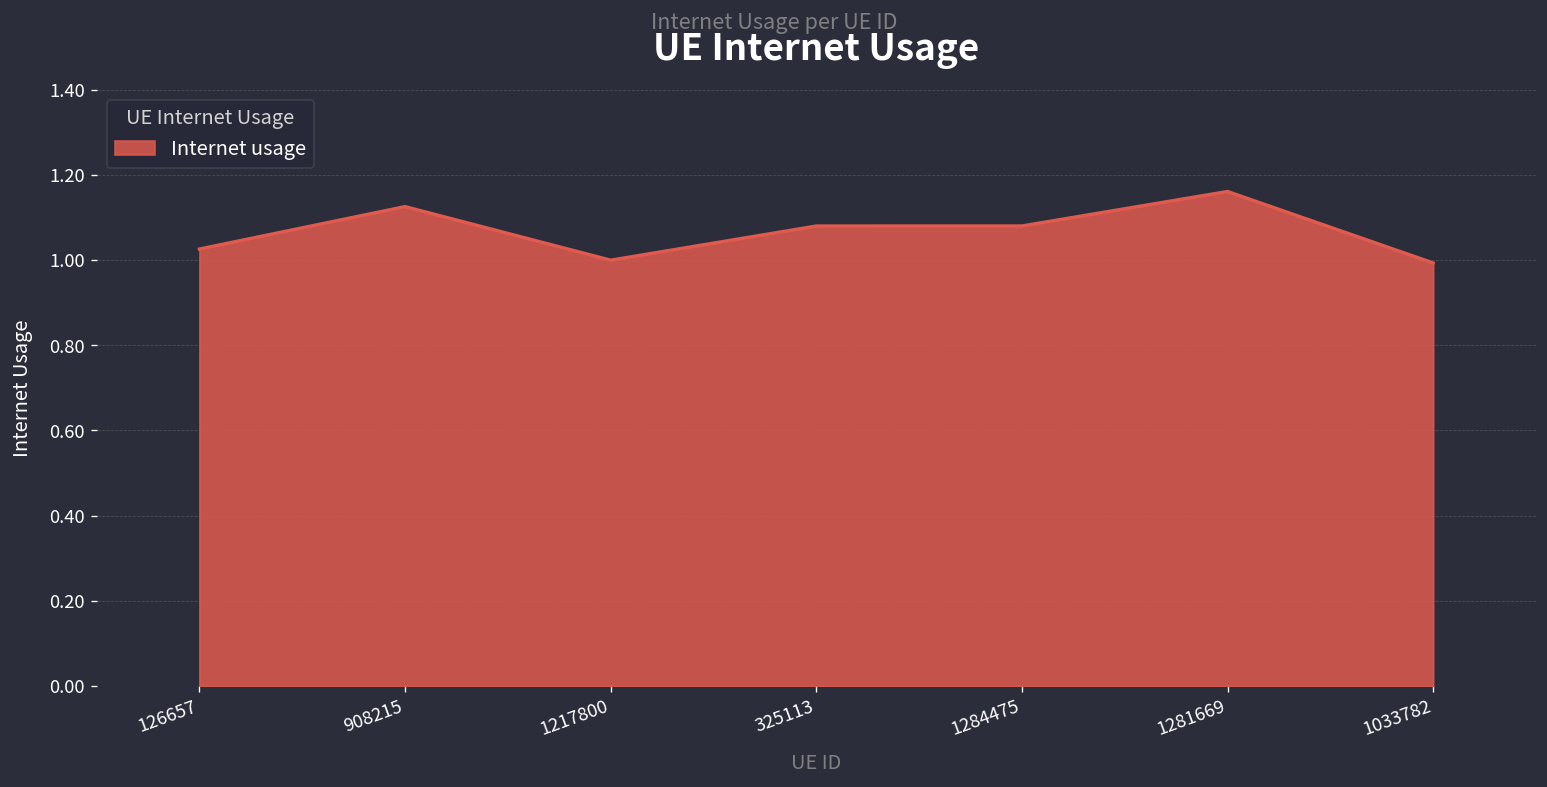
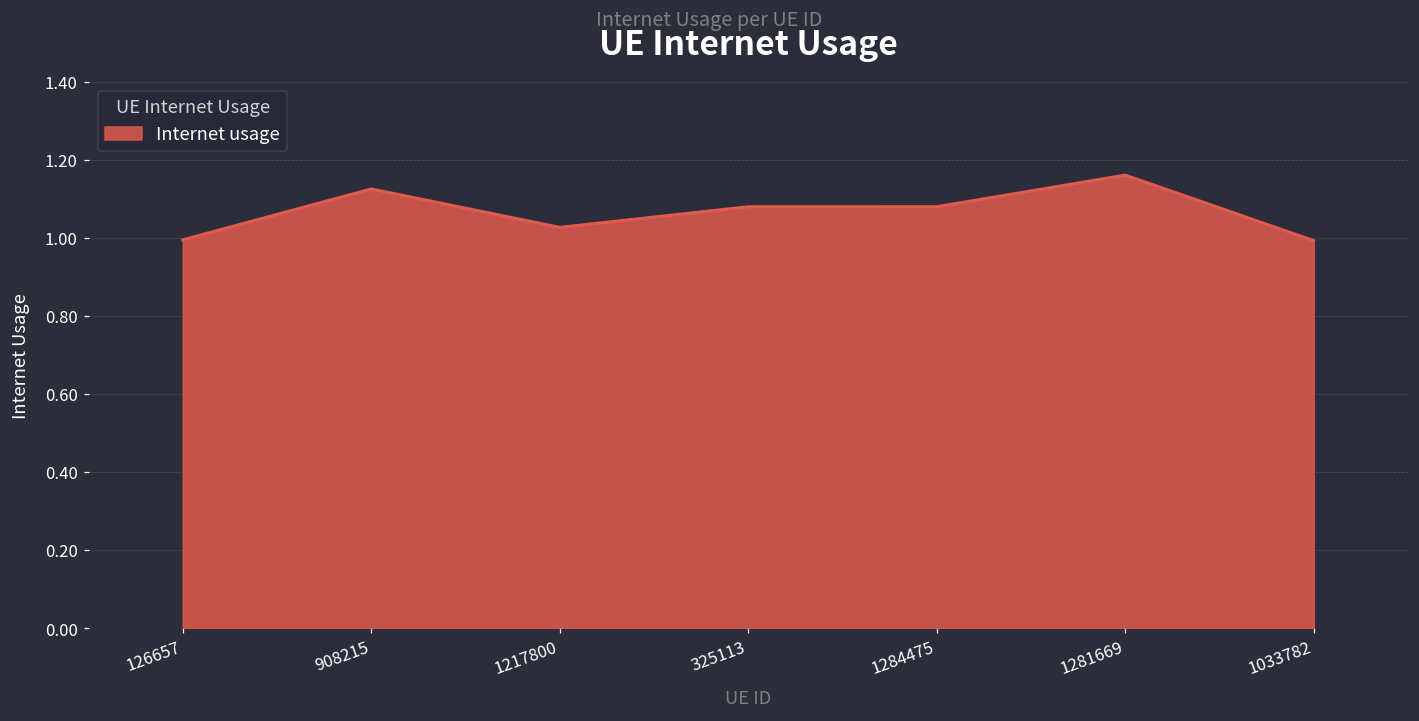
  {
-   "126657": 1.03,
+   "126657": 1.00,
    "908215": 1.13,
-   "1217800": 1.00,
+   "1217800": 1.03,
    "325113": 1.08,
    "1284475": 1.08,
    "1281669": 1.16,
    "1033782": 0.99
  }
